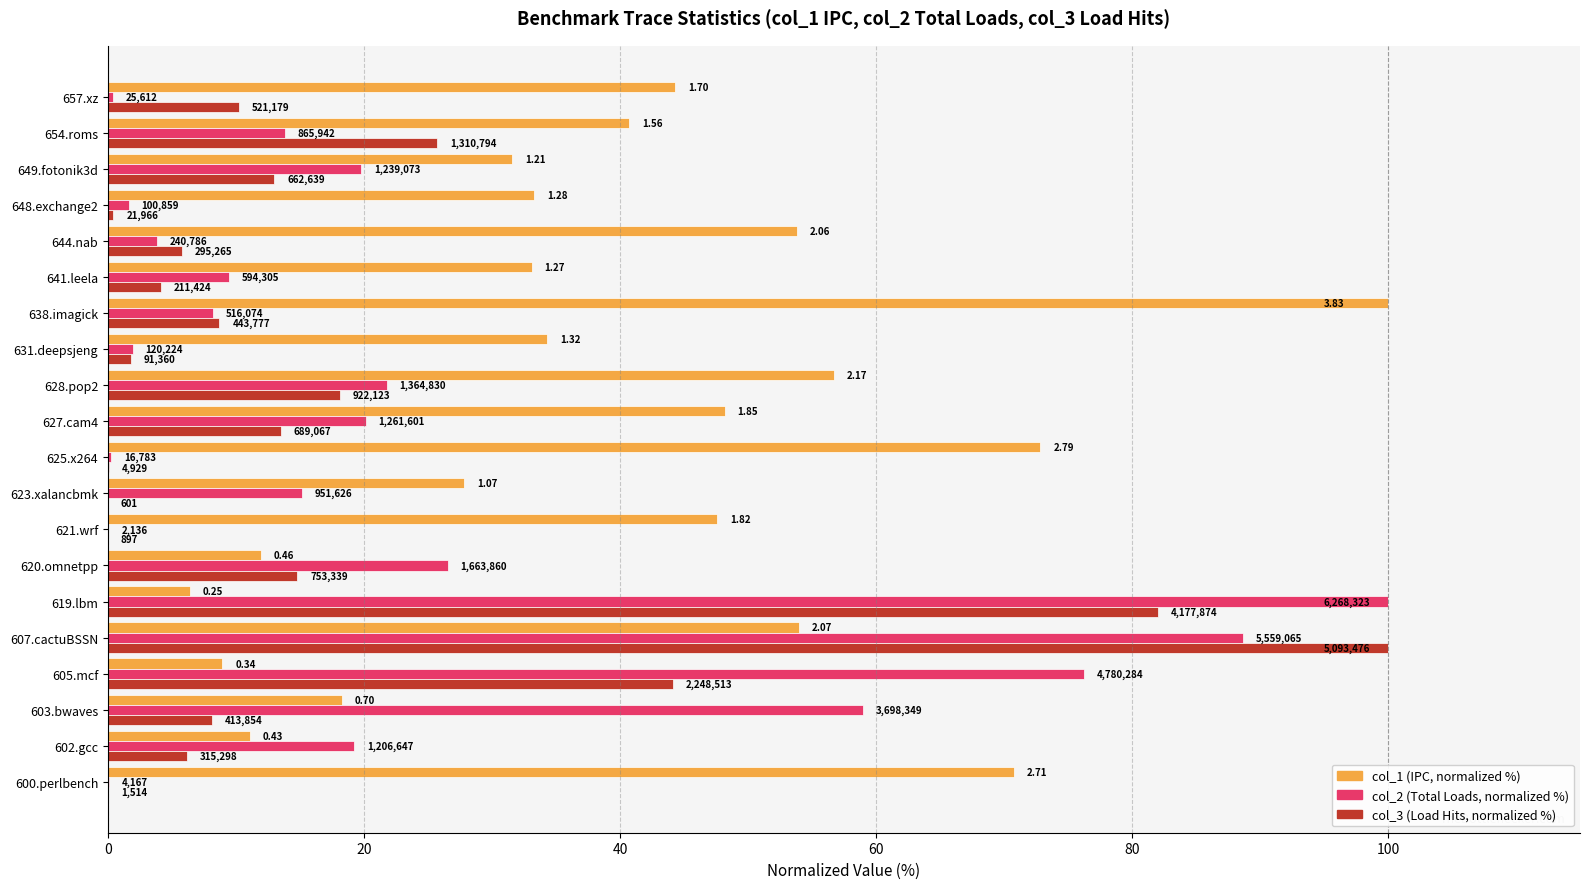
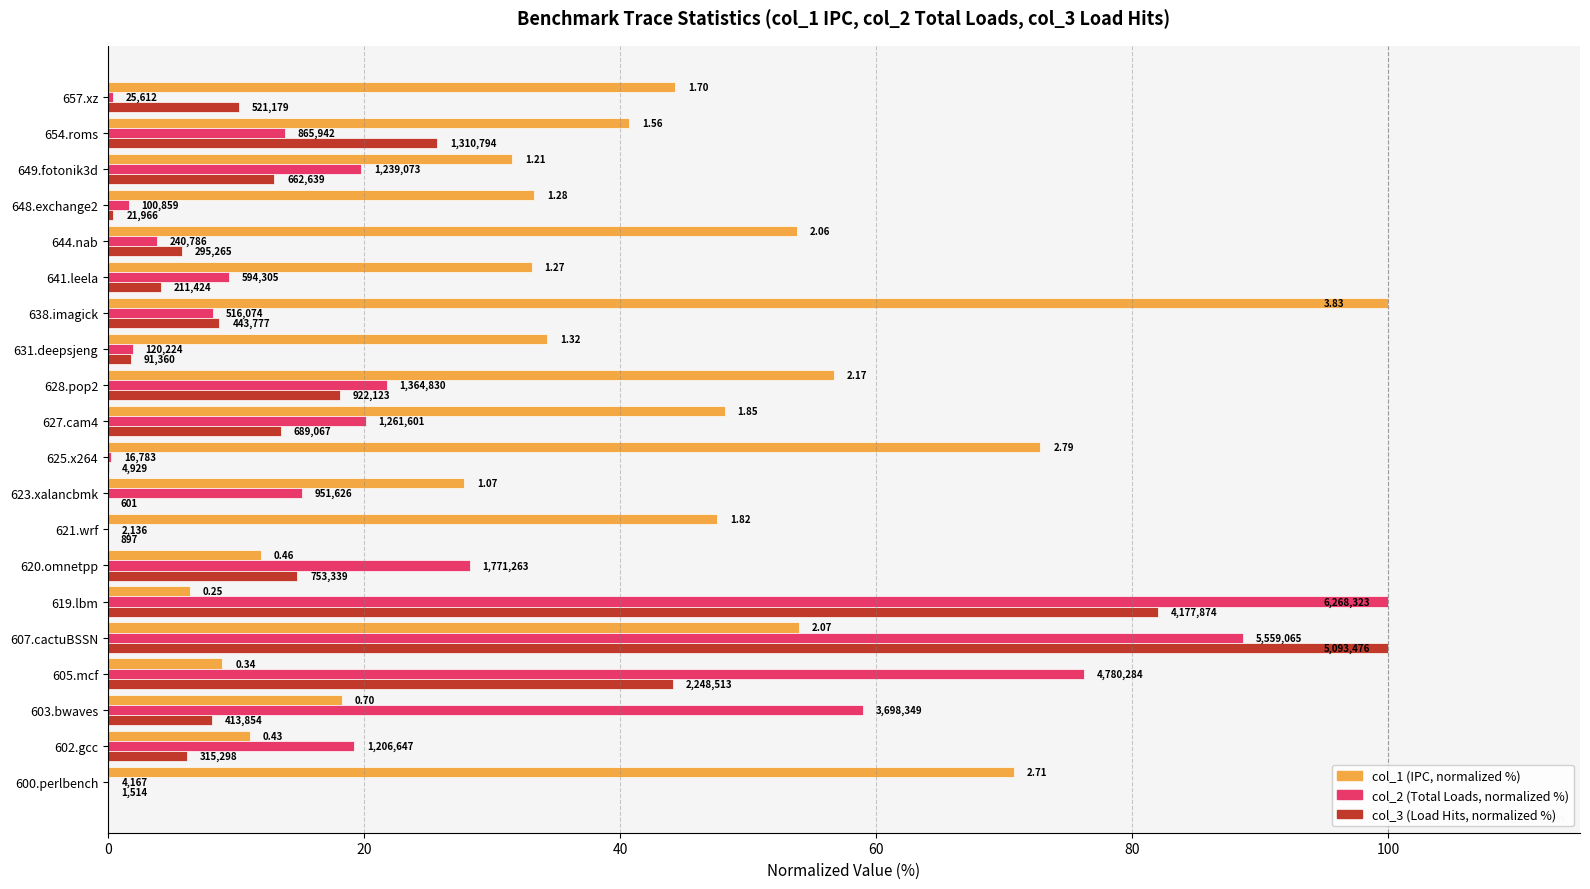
  {
    "col_2 (Total Loads, normalized %)": {
-     "620.omnetpp": "1,663,860"
+     "620.omnetpp": "1,771,263"
    },
    "col_3 (Load Hits, normalized %)": {
      "648.exchange2": "0.4",
      "631.deepsjeng": "1.8",
      "628.pop2": "18.1",
      "603.bwaves": "8.1"
    }
  }
